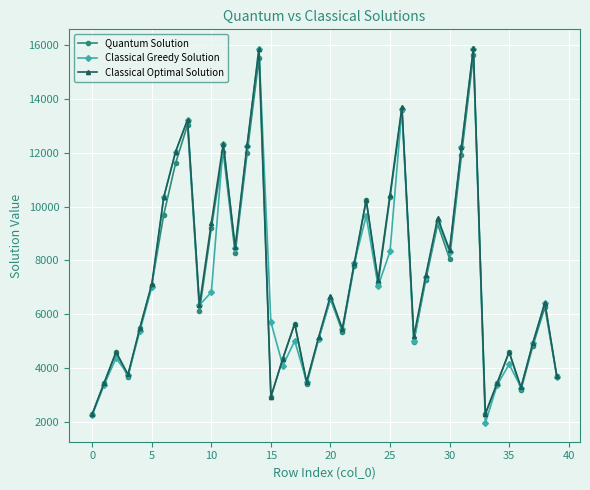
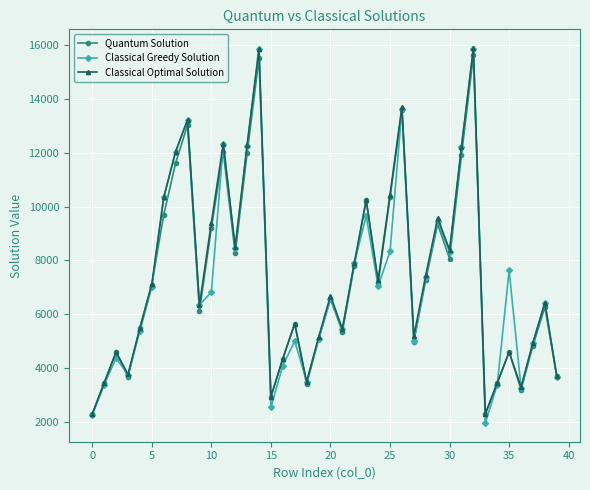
  {
    "Classical Greedy Solution": {
      "5": 7000,
      "10": 6800,
-     "15": 5700,
+     "15": 2600,
      "25": 8300,
-     "35": 4100
+     "35": 7600
    }
  }
